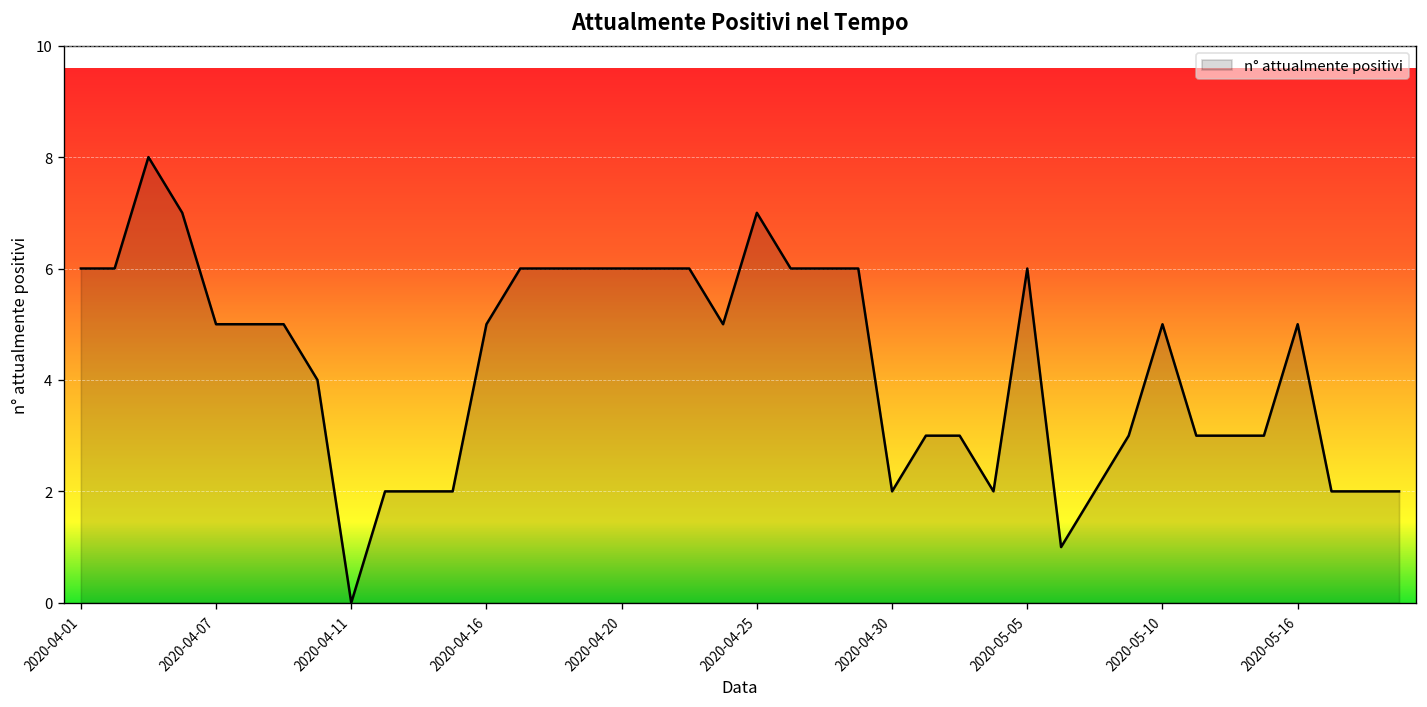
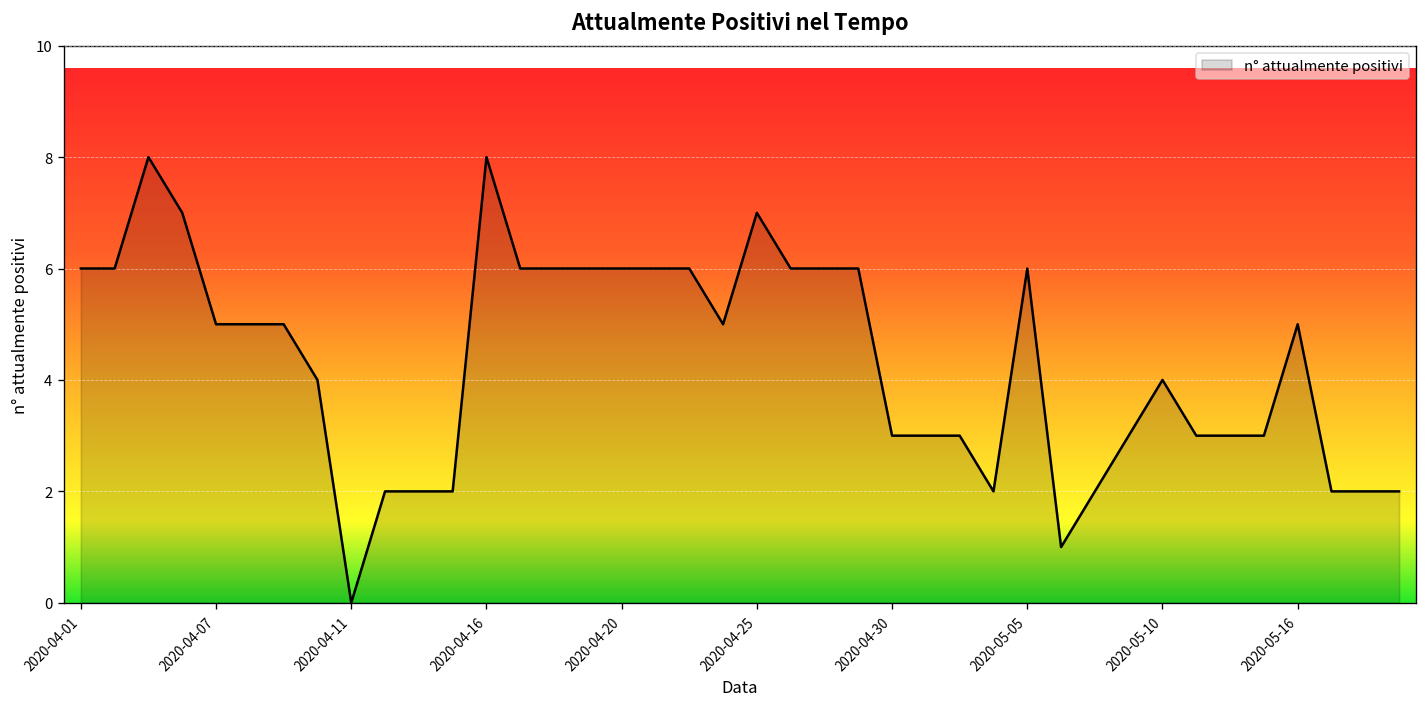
  {
    "2020-04-01": 6,
    "2020-04-07": 5,
    "2020-04-11": 0,
-   "2020-04-16": 5,
+   "2020-04-16": 8,
    "2020-04-20": 6,
    "2020-04-25": 7,
-   "2020-04-30": 2,
+   "2020-04-30": 3,
    "2020-05-05": 6,
-   "2020-05-10": 5,
+   "2020-05-10": 4,
    "2020-05-16": 5
  }
